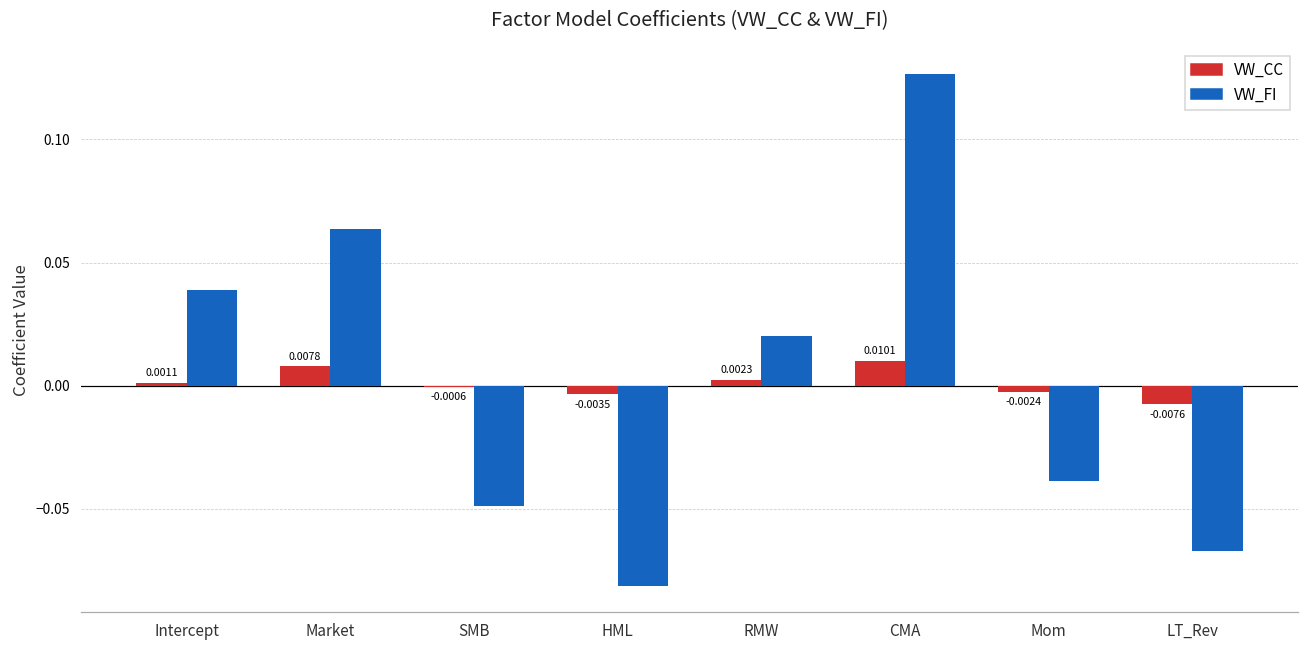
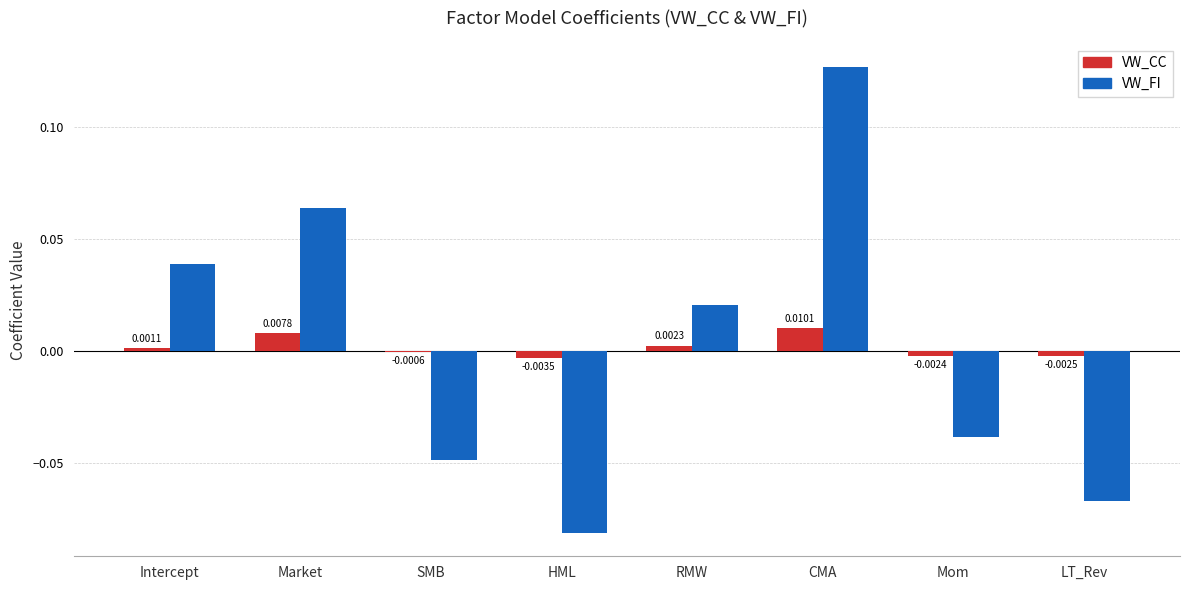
  {
    "VW_CC": {
      "Intercept": 0.0011,
      "Market": 0.0078,
      "SMB": -0.0006,
      "HML": -0.0035,
      "RMW": 0.0023,
      "CMA": 0.0101,
      "Mom": -0.0024,
-     "LT_Rev": -0.0076
+     "LT_Rev": -0.0025
    },
    "VW_FI": {
      "Intercept": 0.039,
      "Market": 0.064,
      "SMB": -0.049,
      "HML": -0.081,
      "RMW": 0.020,
      "CMA": 0.127,
      "Mom": -0.039,
      "LT_Rev": -0.067
    }
  }
